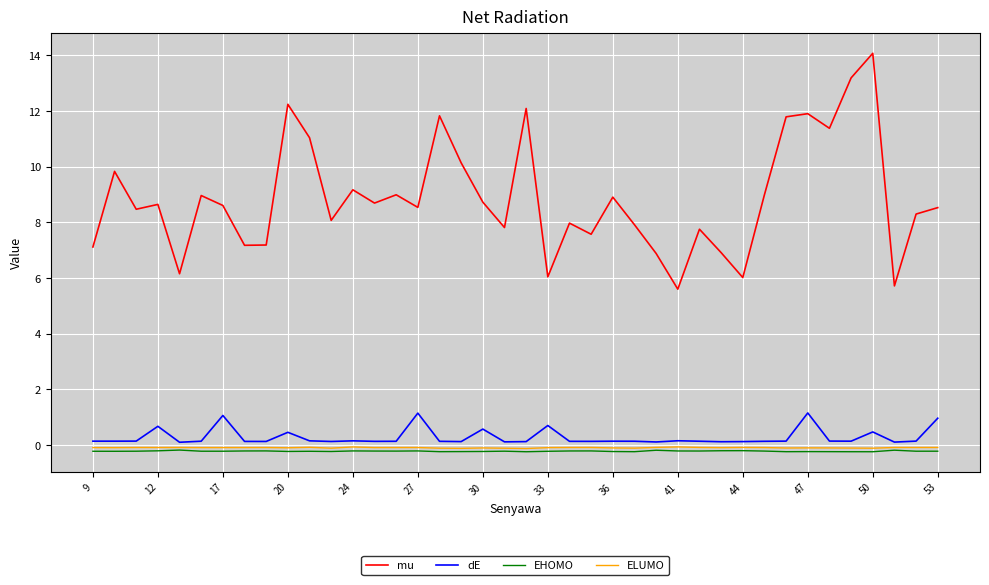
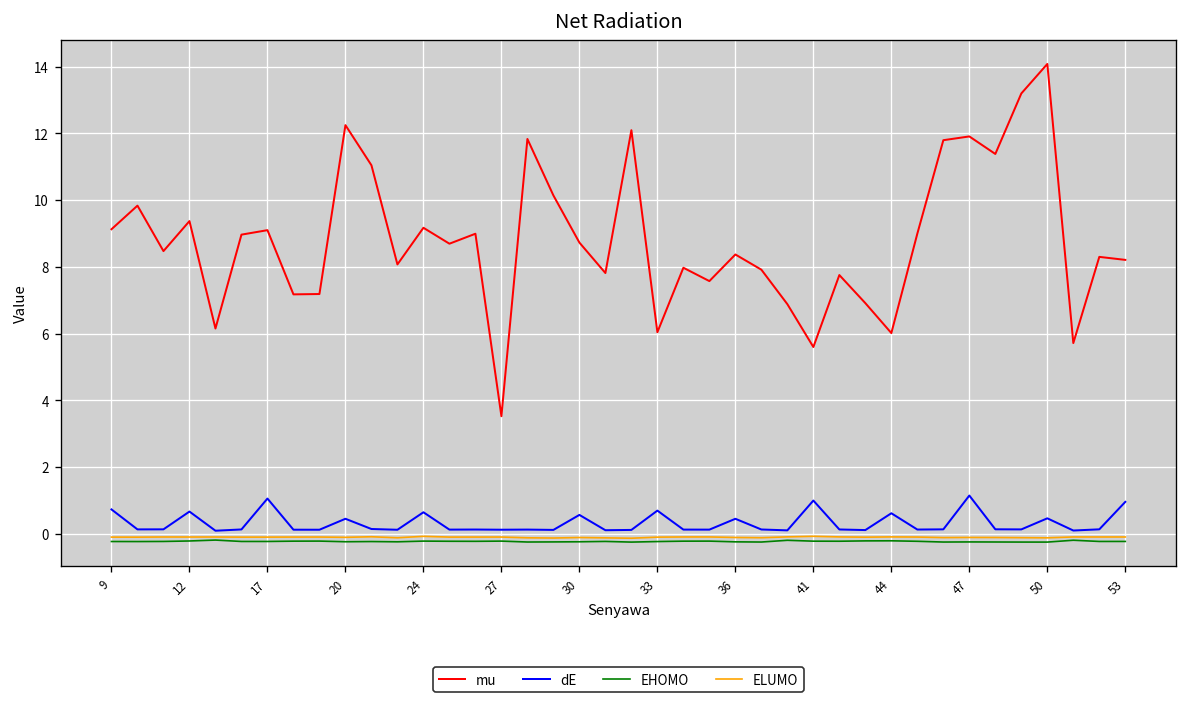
  {
    "mu": {
-     "9": 7.1,
-     "12": 8.6,
-     "17": 8.6,
+     "9": 9.1,
+     "12": 9.4,
+     "17": 9.1,
      "20": 12.2,
      "24": 9.2,
-     "27": 8.5,
+     "27": 3.5,
      "30": 8.7,
      "33": 6.0,
-     "36": 8.9,
+     "36": 8.4,
      "41": 5.6,
      "44": 6.0,
      "47": 11.9,
      "50": 14.1,
-     "53": 8.5
+     "53": 8.2
    },
    "dE": {
-     "9": 0.1,
+     "9": 0.7,
      "12": 0.7,
      "17": 1.1,
      "20": 0.5,
-     "24": 0.1,
-     "27": 1.1,
+     "24": 0.6,
+     "27": 0.1,
      "30": 0.6,
      "33": 0.7,
-     "36": 0.1,
-     "41": 0.1,
-     "44": 0.1,
+     "36": 0.4,
+     "41": 1.0,
+     "44": 0.6,
      "47": 1.1,
      "50": 0.5,
      "53": 1.0
    },
    "EHOMO": {
      "9": -0.2,
      "12": -0.2,
      "17": -0.2,
      "20": -0.2,
      "24": -0.2,
      "27": -0.2,
      "30": -0.2,
      "33": -0.2,
      "36": -0.2,
      "41": -0.2,
      "44": -0.2,
      "47": -0.2,
      "50": -0.2,
      "53": -0.2
    },
    "ELUMO": {
      "9": -0.1,
      "12": -0.1,
      "17": -0.1,
      "20": -0.1,
      "24": -0.1,
      "27": -0.1,
      "30": -0.1,
      "33": -0.1,
      "36": -0.1,
      "41": -0.1,
      "44": -0.1,
      "47": -0.1,
      "50": -0.1,
      "53": -0.1
    }
  }
